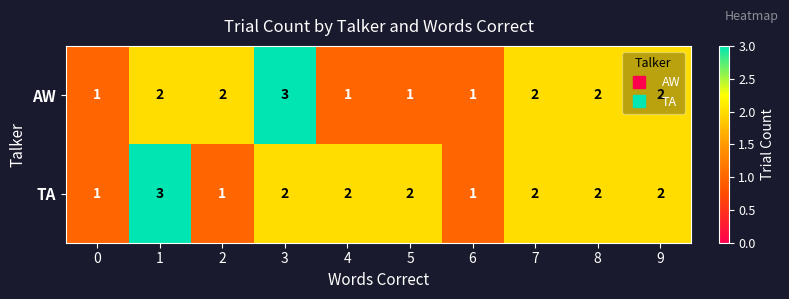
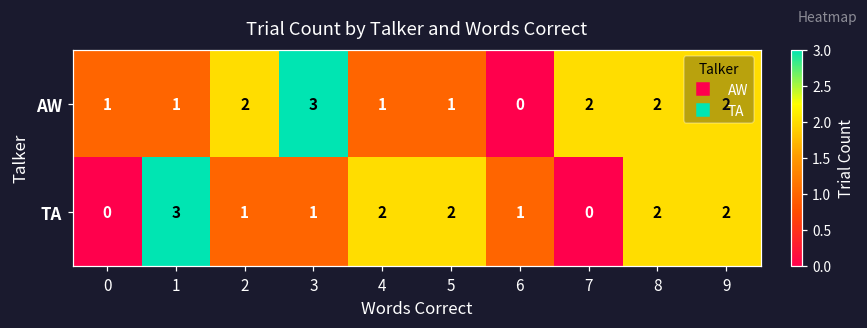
  {
    "AW": {
      "0": 1,
-     "1": 2,
+     "1": 1,
      "2": 2,
      "3": 3,
      "4": 1,
      "5": 1,
-     "6": 1,
+     "6": 0,
      "7": 2,
      "8": 2
    },
    "TA": {
-     "0": 1,
+     "0": 0,
      "1": 3,
      "2": 1,
-     "3": 2,
+     "3": 1,
      "4": 2,
      "5": 2,
      "6": 1,
-     "7": 2,
+     "7": 0,
      "8": 2,
      "9": 2
    }
  }
